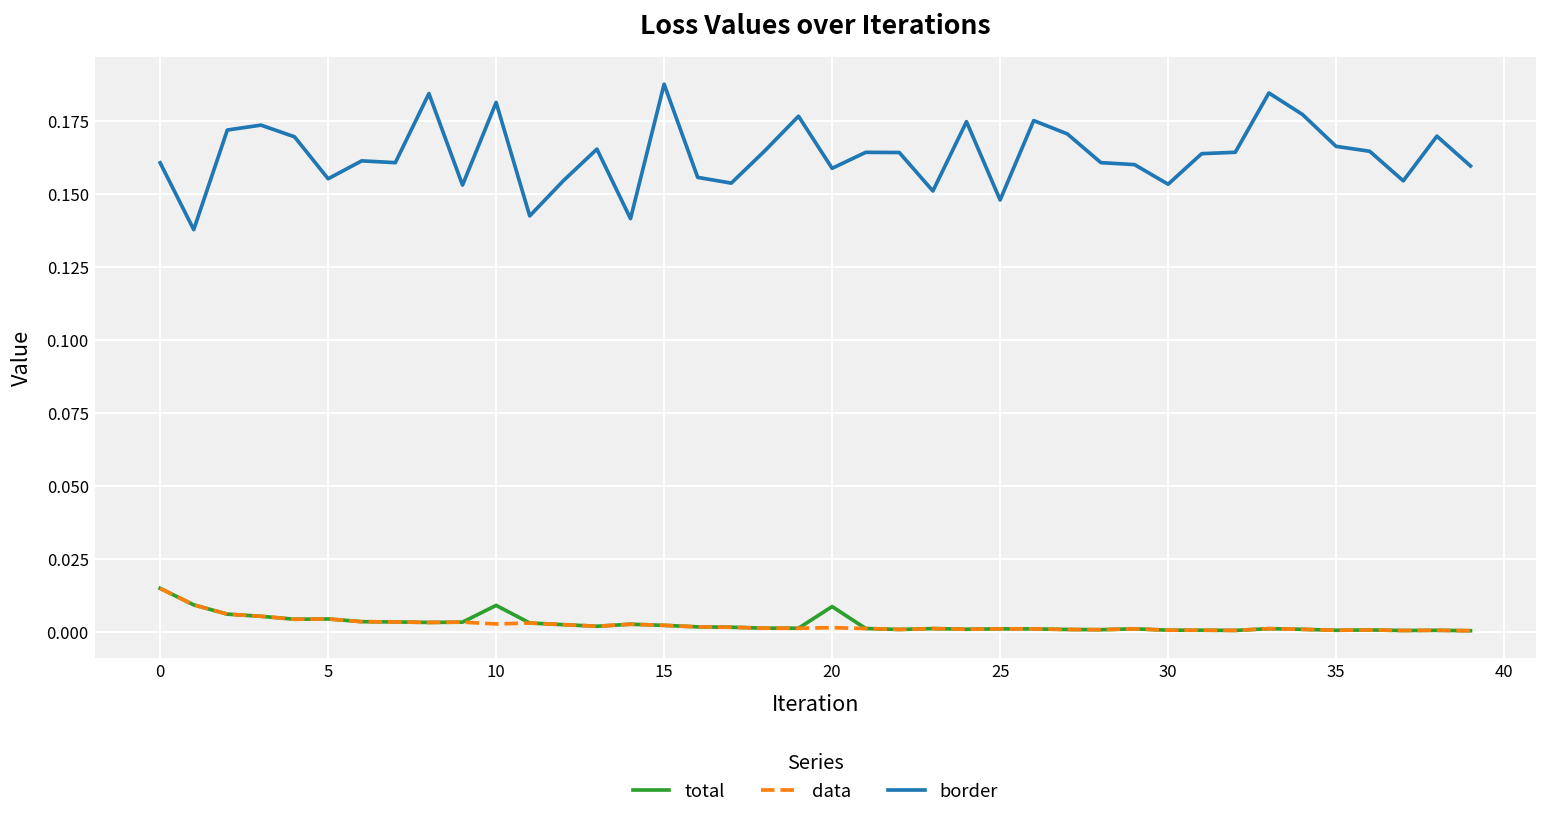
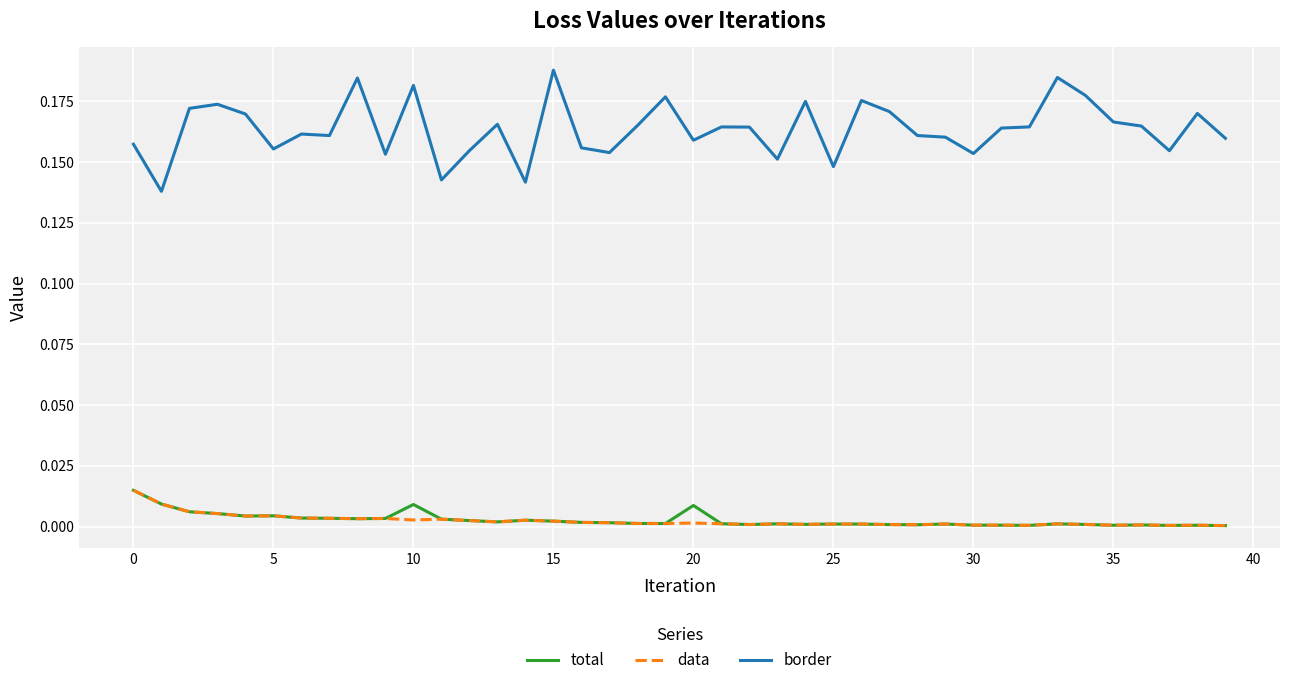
  {
    "total": {
      "10": 0.009,
      "20": 0.009
    },
    "data": {
      "10": 0.003,
      "20": 0.002
    },
    "border": {
-     "0": 0.161,
+     "0": 0.157,
      "5": 0.155,
      "10": 0.181,
      "15": 0.188,
      "20": 0.159,
      "25": 0.148,
      "30": 0.153,
      "35": 0.166
    }
  }
